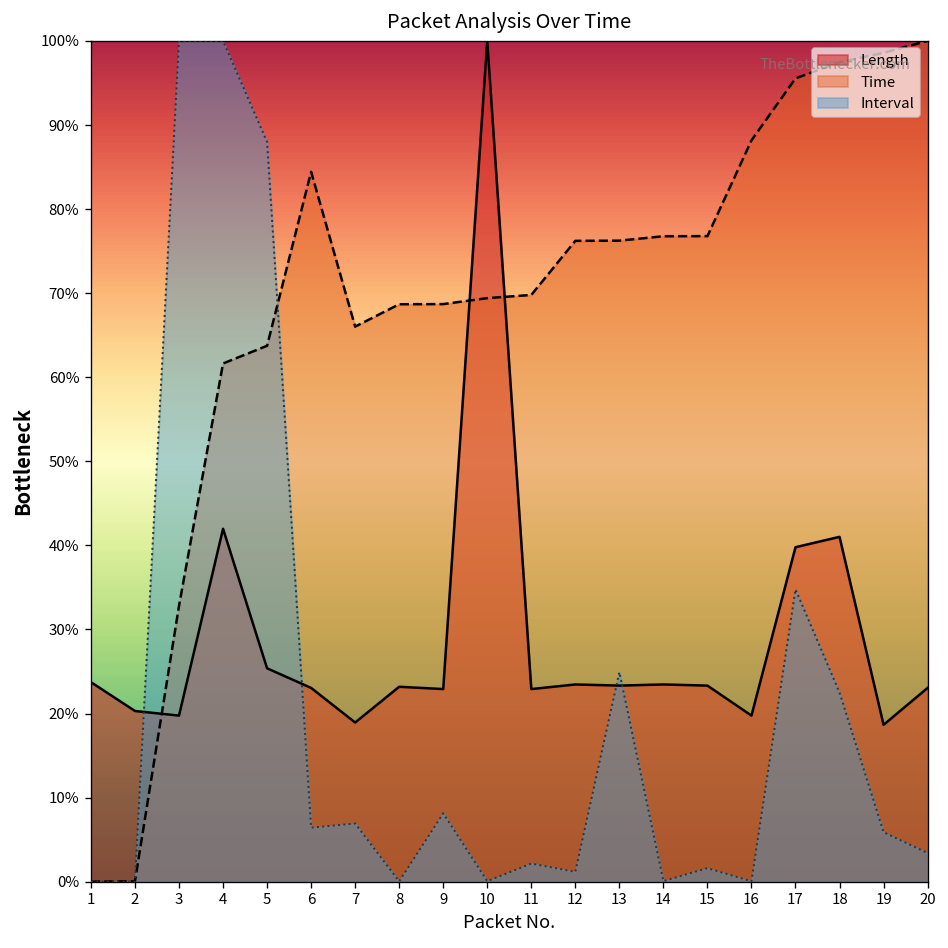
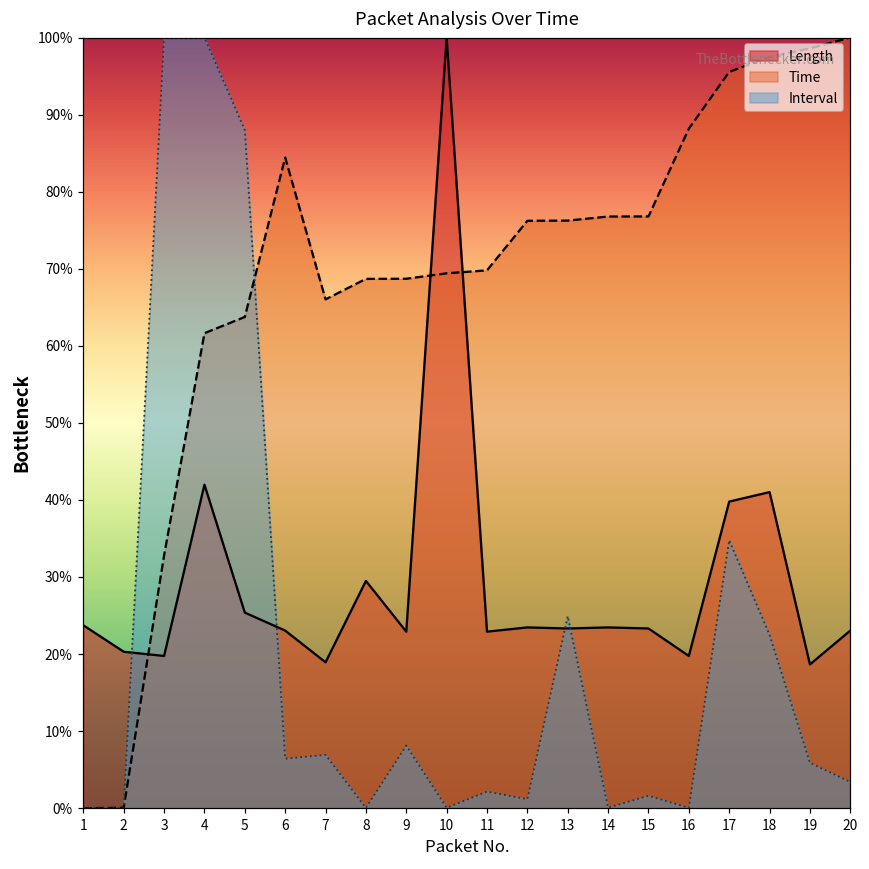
  {
    "Length": {
      "1": "24%",
      "2": "20%",
      "3": "20%",
      "4": "42%",
      "5": "25%",
      "6": "23%",
      "7": "19%",
-     "8": "23%",
+     "8": "29%",
      "9": "23%",
      "10": "100%",
      "11": "23%",
      "12": "23%",
      "13": "23%",
      "14": "23%",
      "15": "23%",
      "16": "20%",
      "17": "40%",
      "18": "41%",
      "19": "19%",
      "20": "23%"
    },
    "Time": {
      "3": "33%",
      "4": "62%",
      "5": "64%",
      "6": "84%",
      "7": "66%",
      "8": "69%",
      "9": "69%",
      "10": "69%",
      "11": "70%",
      "12": "76%",
      "13": "76%",
      "14": "77%",
      "15": "77%",
      "16": "88%",
      "17": "96%",
      "20": "100%"
    },
    "Interval": {
      "3": "100%",
      "4": "100%",
      "5": "88%",
      "6": "6%",
      "7": "7%",
      "8": "0%",
      "9": "8%",
      "10": "0%",
      "11": "2%",
      "12": "1%",
      "13": "25%",
      "14": "0%",
      "15": "2%",
      "16": "0%",
      "17": "35%",
      "18": "22%",
      "19": "6%",
      "20": "3%"
    }
  }
